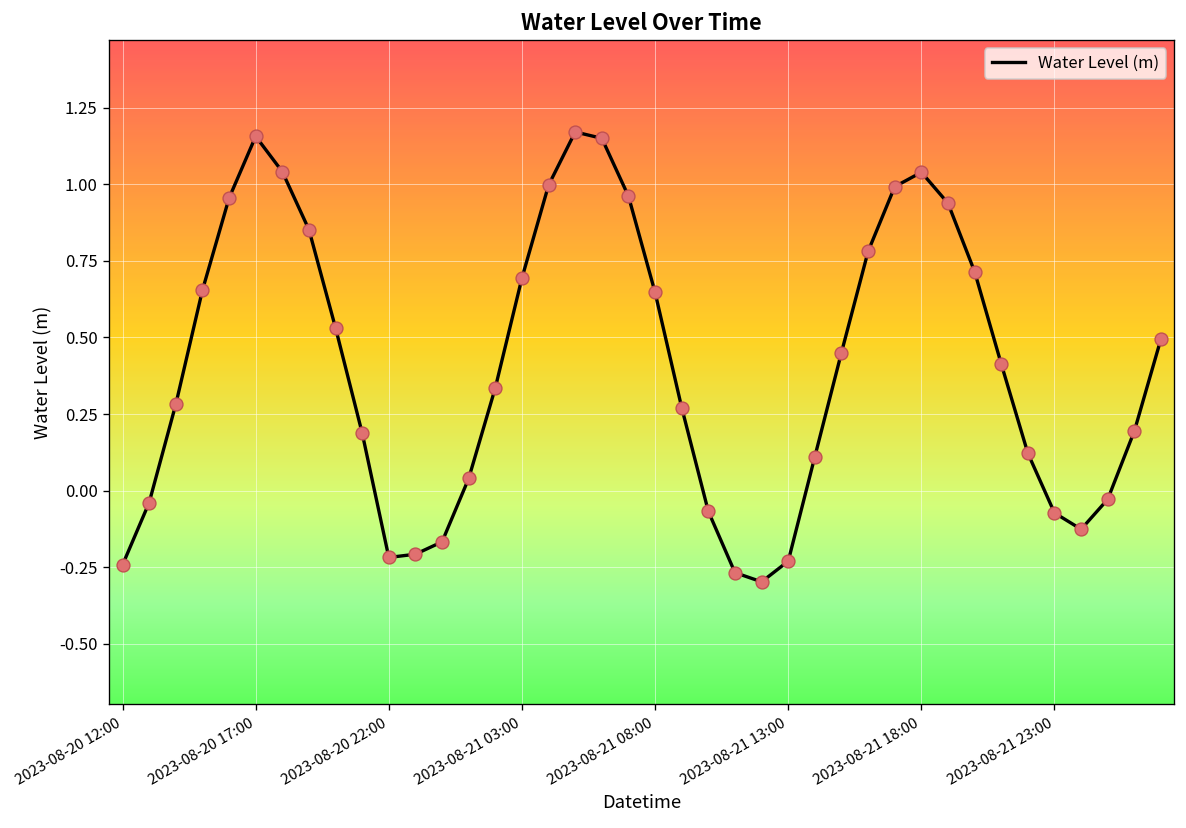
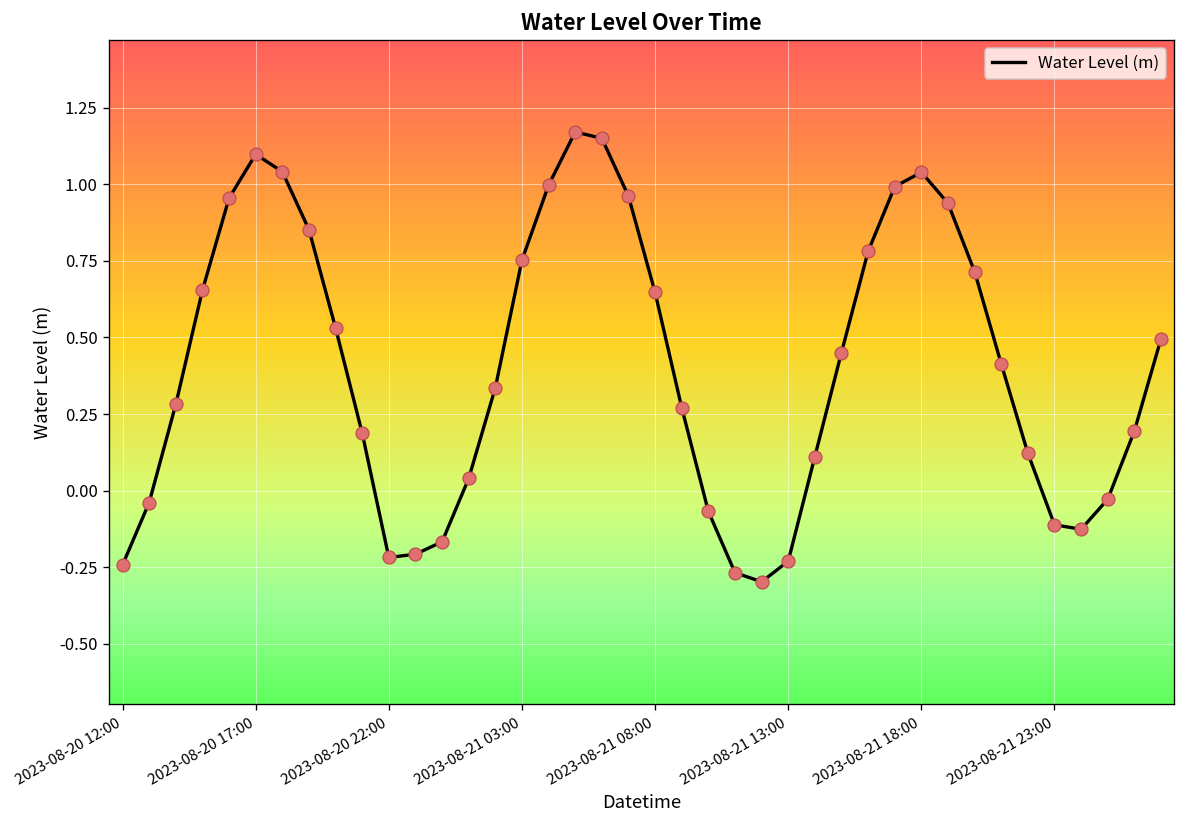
  {
    "2023-08-20 12:00": -0.24,
-   "2023-08-20 17:00": 1.16,
+   "2023-08-20 17:00": 1.10,
    "2023-08-20 22:00": -0.22,
-   "2023-08-21 03:00": 0.69,
+   "2023-08-21 03:00": 0.75,
    "2023-08-21 08:00": 0.65,
    "2023-08-21 13:00": -0.23,
    "2023-08-21 18:00": 1.04,
-   "2023-08-21 23:00": -0.07
+   "2023-08-21 23:00": -0.11
  }
